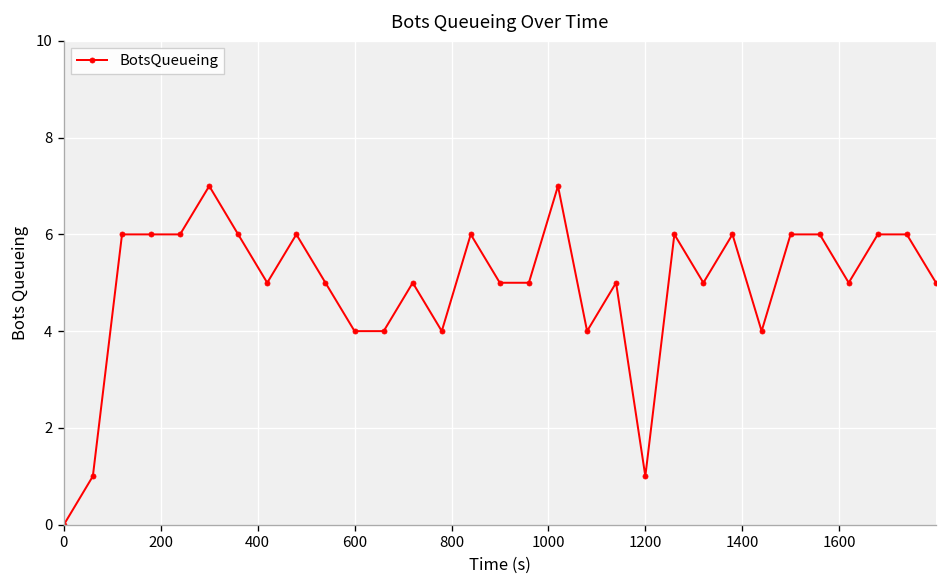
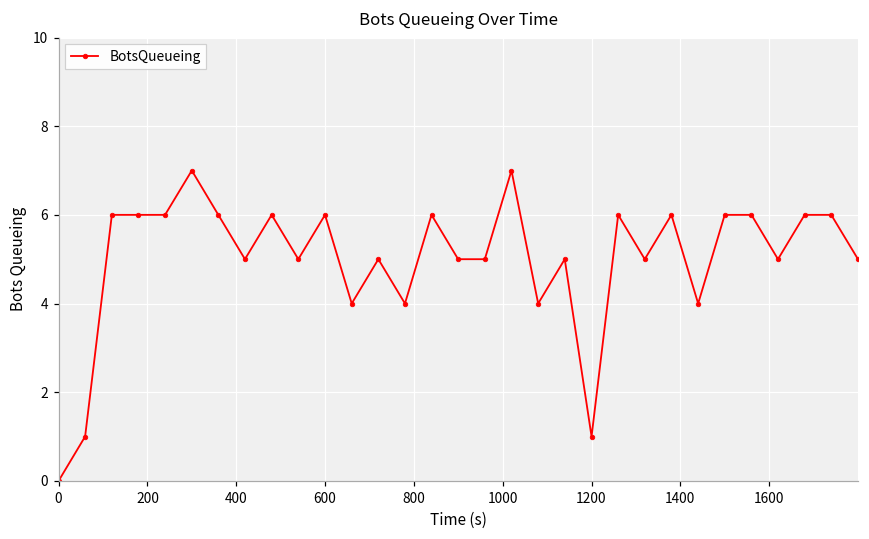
  {
    "0": 0,
-   "600": 4,
+   "600": 6,
    "1200": 1
  }
